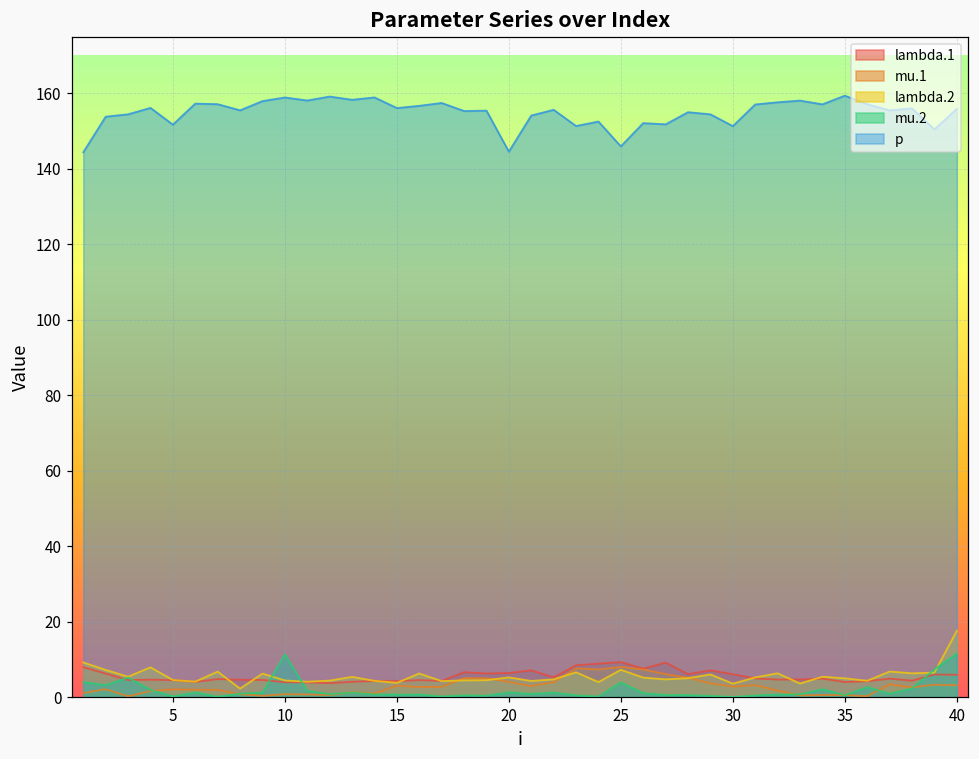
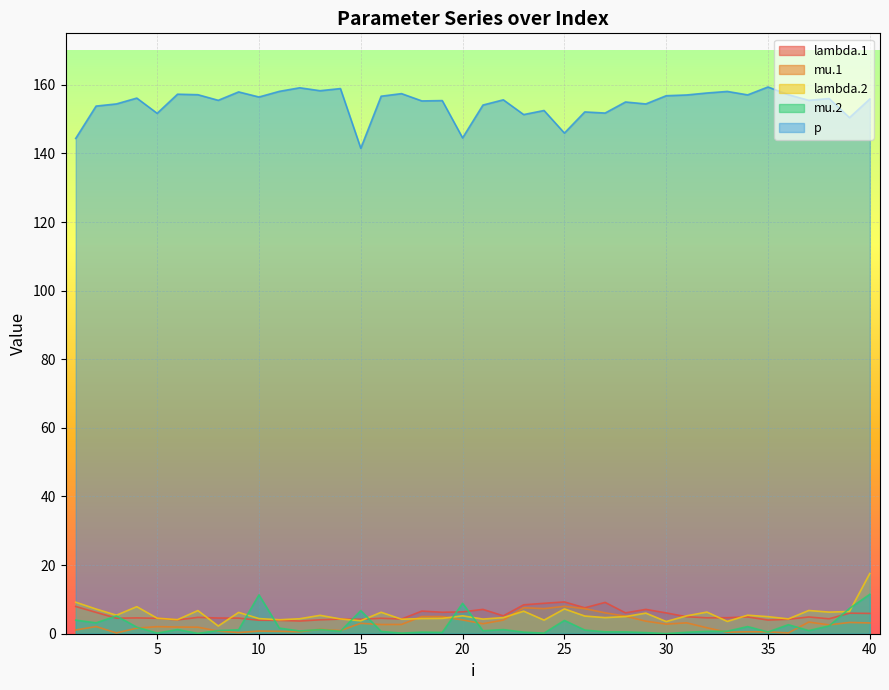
  {
    "lambda.2": {
      "20": 5,
      "25": 7,
      "30": 4,
      "35": 5,
      "40": 18
    },
    "mu.2": {
      "5": 0,
      "10": 11,
-     "15": 1,
-     "20": 1,
+     "15": 7,
+     "20": 9,
      "25": 4,
      "30": 0,
      "40": 11
    },
    "p": {
      "5": 152,
-     "10": 159,
-     "15": 156,
+     "10": 156,
+     "15": 141,
      "20": 145,
      "25": 146,
-     "30": 151,
+     "30": 157,
      "35": 159
    }
  }
